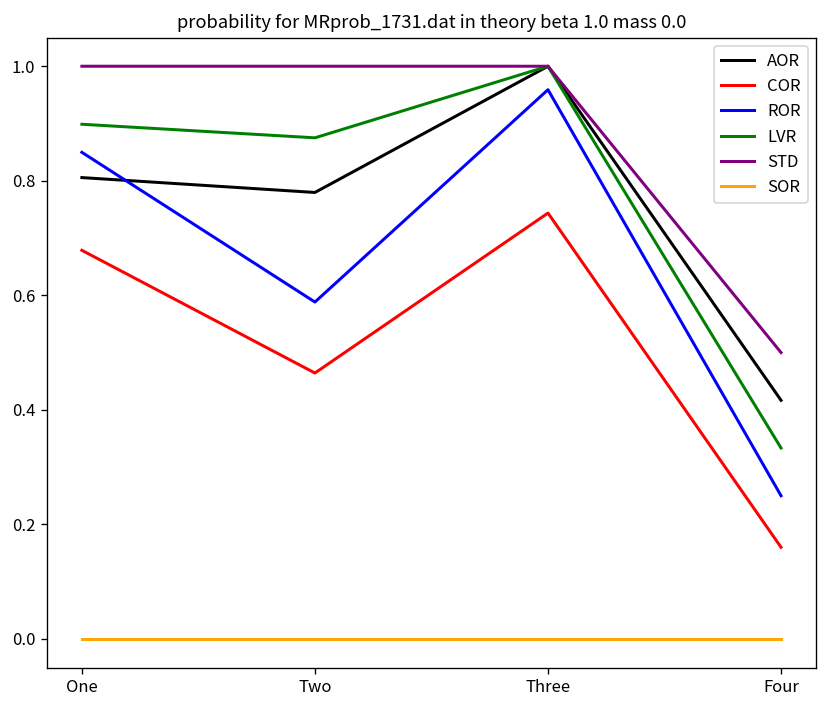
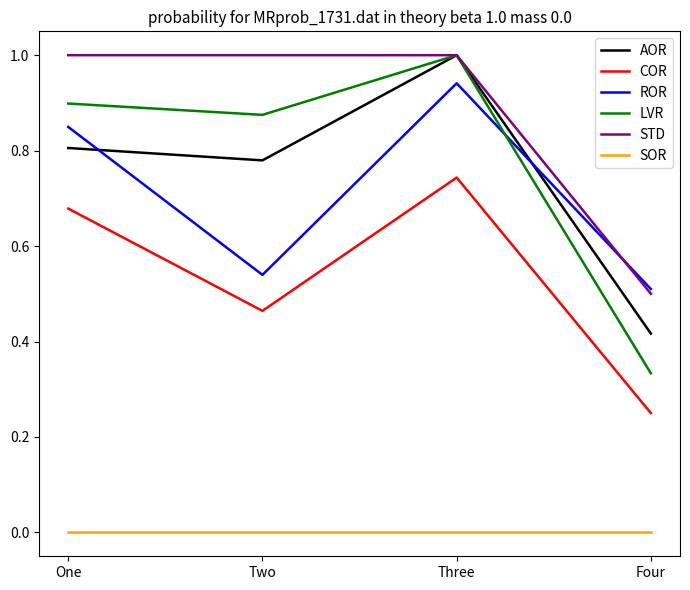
  {
    "AOR": {
      "One": 0.81,
      "Two": 0.78,
      "Four": 0.42
    },
    "COR": {
      "One": 0.68,
      "Two": 0.46,
      "Three": 0.74,
-     "Four": 0.16
+     "Four": 0.25
    },
    "ROR": {
      "One": 0.85,
-     "Two": 0.59,
-     "Three": 0.96,
-     "Four": 0.25
+     "Two": 0.54,
+     "Three": 0.94,
+     "Four": 0.51
    },
    "LVR": {
      "One": 0.90,
      "Two": 0.88,
      "Four": 0.33
    },
    "STD": {
      "One": 1.00,
      "Two": 1.00,
      "Four": 0.50
    },
    "SOR": {
      "One": 0.00,
      "Two": 0.00,
      "Three": 0.00,
      "Four": 0.00
    }
  }
